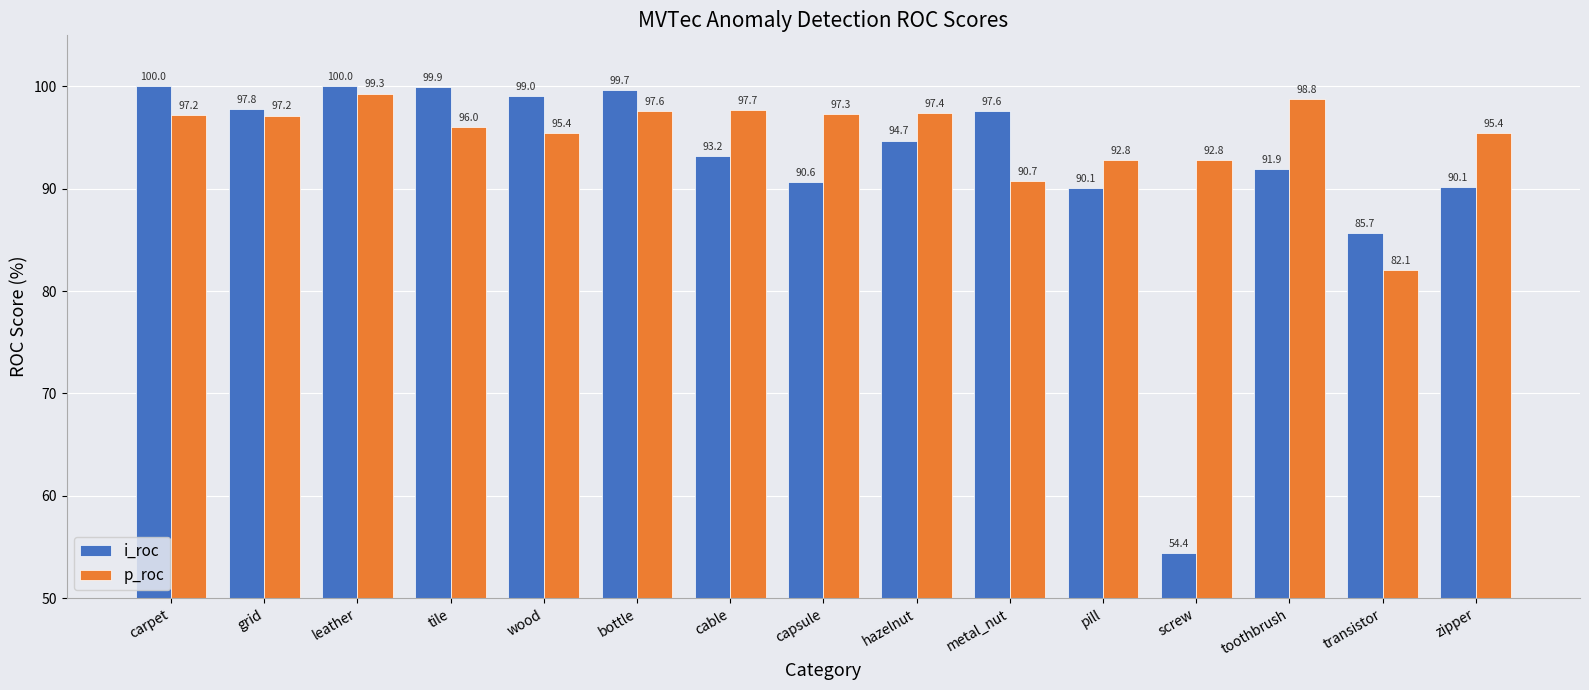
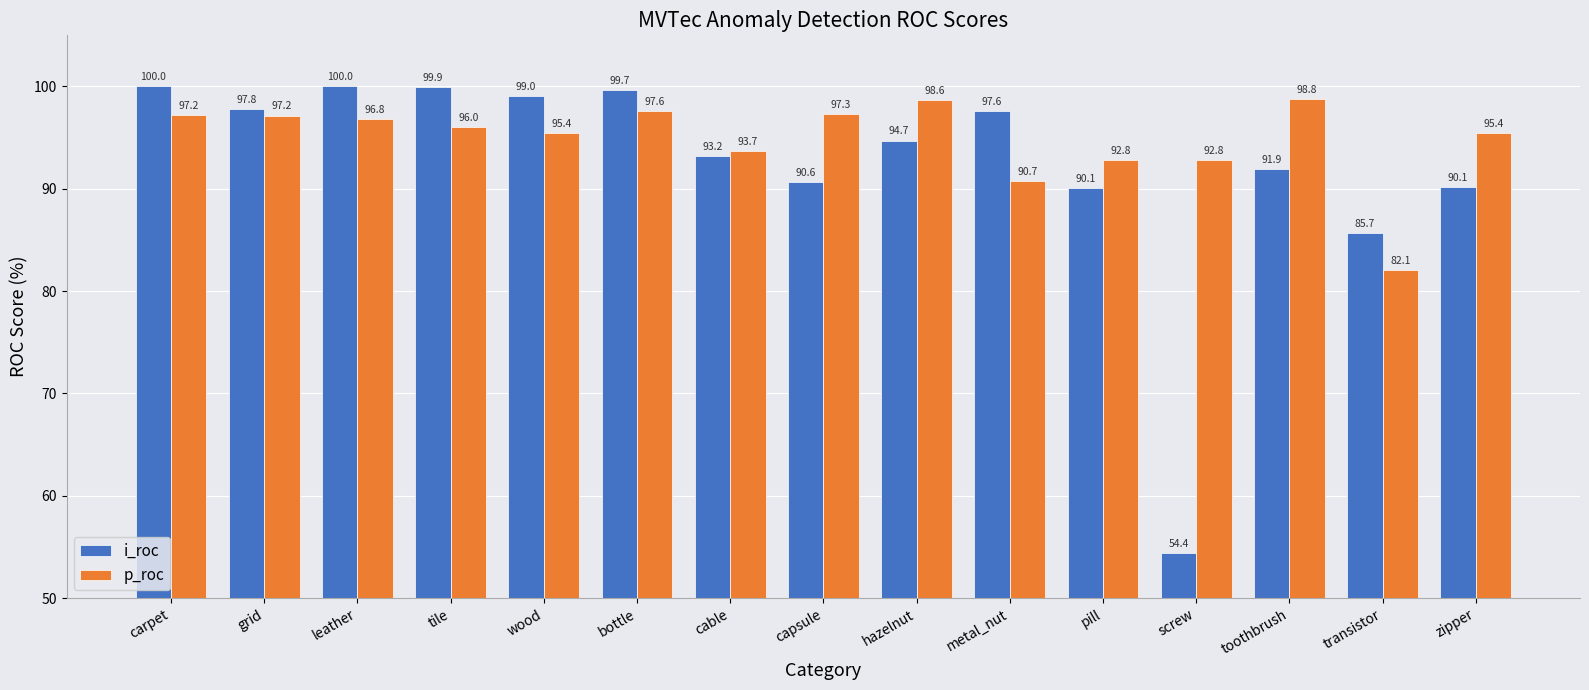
  {
    "i_roc": {
      "carpet": 100.0,
      "grid": 97.8,
      "leather": 100.0,
      "tile": 99.9,
      "wood": 99.0,
      "bottle": 99.7,
      "cable": 93.2,
      "capsule": 90.6,
      "hazelnut": 94.7,
      "metal_nut": 97.6,
      "pill": 90.1,
      "screw": 54.4,
      "toothbrush": 91.9,
      "transistor": 85.7,
      "zipper": 90.1
    },
    "p_roc": {
      "carpet": 97.2,
      "grid": 97.2,
-     "leather": 99.3,
+     "leather": 96.8,
      "tile": 96.0,
      "wood": 95.4,
      "bottle": 97.6,
-     "cable": 97.7,
+     "cable": 93.7,
      "capsule": 97.3,
-     "hazelnut": 97.4,
+     "hazelnut": 98.6,
      "metal_nut": 90.7,
      "pill": 92.8,
      "screw": 92.8,
      "toothbrush": 98.8,
      "transistor": 82.1,
      "zipper": 95.4
    }
  }
